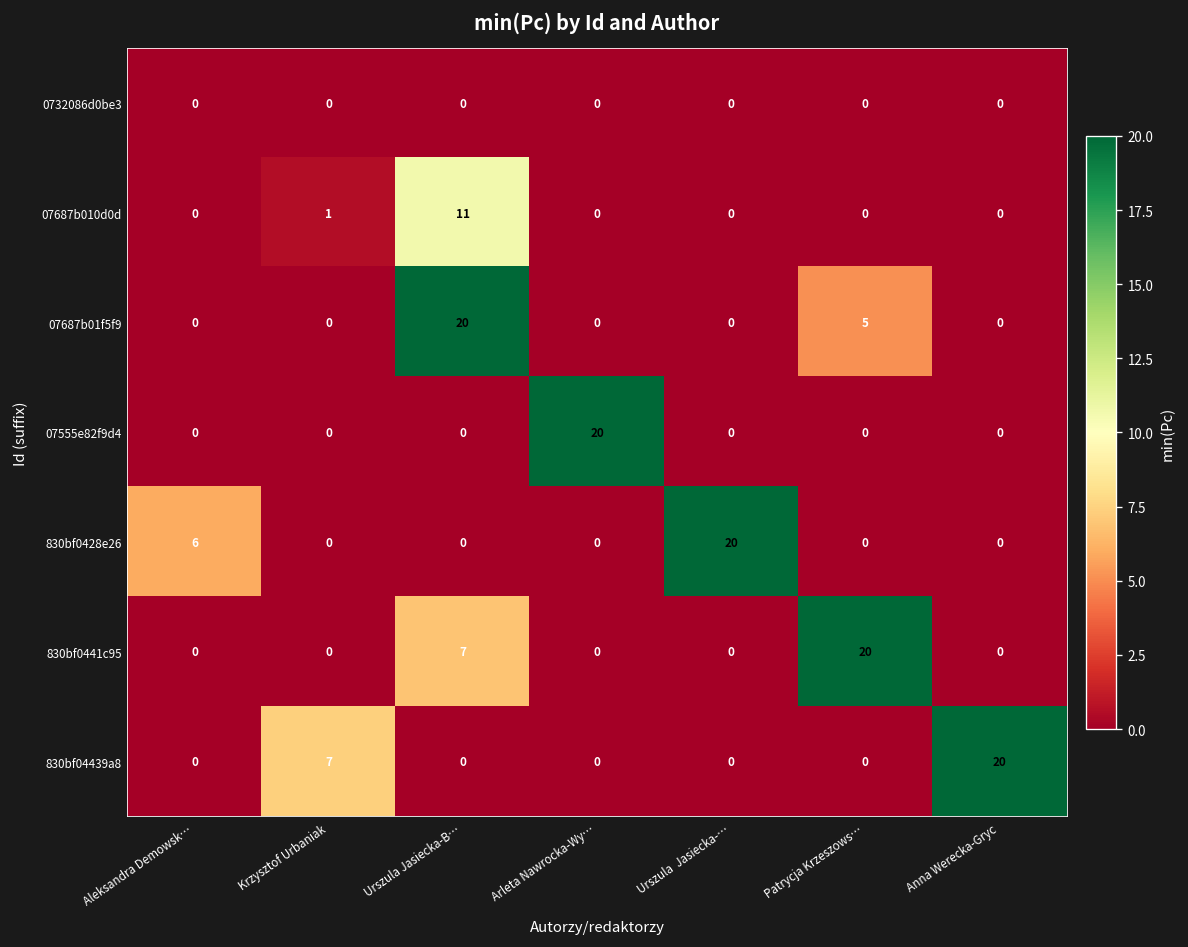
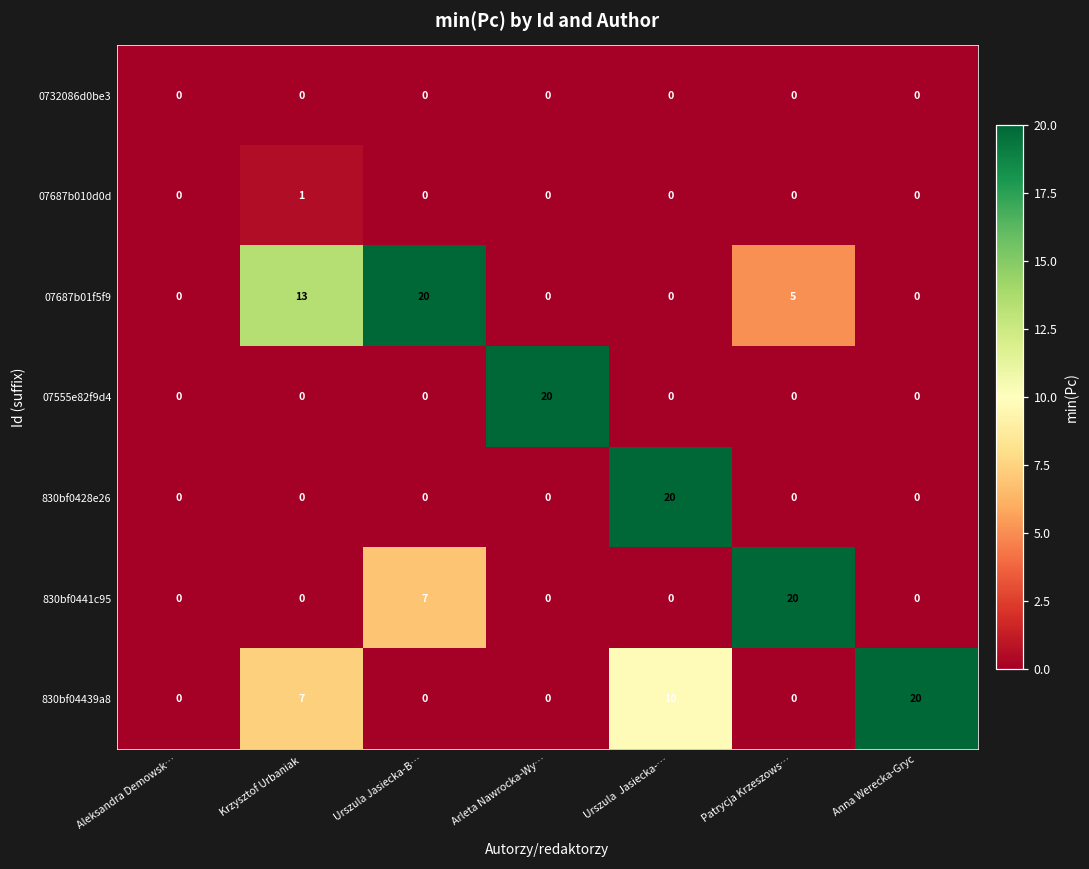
  {
    "0732086d0be3": {
      "Aleksandra Demowsk…": 0,
      "Krzysztof Urbaniak": 0,
      "Urszula Jasiecka-B…": 0,
      "Arleta Nawrocka-Wy…": 0,
      "Urszula Jasiecka-…": 0,
      "Patrycja Krzeszows…": 0,
      "Anna Werecka-Gryc": 0
    },
    "07687b010d0d": {
      "Aleksandra Demowsk…": 0,
      "Krzysztof Urbaniak": 1,
-     "Urszula Jasiecka-B…": 11,
+     "Urszula Jasiecka-B…": 0,
      "Arleta Nawrocka-Wy…": 0,
      "Urszula Jasiecka-…": 0,
      "Patrycja Krzeszows…": 0,
      "Anna Werecka-Gryc": 0
    },
    "07687b01f5f9": {
      "Aleksandra Demowsk…": 0,
-     "Krzysztof Urbaniak": 0,
+     "Krzysztof Urbaniak": 13,
      "Urszula Jasiecka-B…": 20,
      "Arleta Nawrocka-Wy…": 0,
      "Urszula Jasiecka-…": 0,
      "Patrycja Krzeszows…": 5,
      "Anna Werecka-Gryc": 0
    },
    "07555e82f9d4": {
      "Aleksandra Demowsk…": 0,
      "Krzysztof Urbaniak": 0,
      "Urszula Jasiecka-B…": 0,
      "Arleta Nawrocka-Wy…": 20,
      "Urszula Jasiecka-…": 0,
      "Patrycja Krzeszows…": 0,
      "Anna Werecka-Gryc": 0
    },
    "830bf0428e26": {
-     "Aleksandra Demowsk…": 6,
+     "Aleksandra Demowsk…": 0,
      "Krzysztof Urbaniak": 0,
      "Urszula Jasiecka-B…": 0,
      "Arleta Nawrocka-Wy…": 0,
      "Urszula Jasiecka-…": 20,
      "Patrycja Krzeszows…": 0,
      "Anna Werecka-Gryc": 0
    },
    "830bf0441c95": {
      "Aleksandra Demowsk…": 0,
      "Krzysztof Urbaniak": 0,
      "Urszula Jasiecka-B…": 7,
      "Arleta Nawrocka-Wy…": 0,
      "Urszula Jasiecka-…": 0,
      "Patrycja Krzeszows…": 20,
      "Anna Werecka-Gryc": 0
    },
    "830bf04439a8": {
      "Aleksandra Demowsk…": 0,
      "Krzysztof Urbaniak": 7,
      "Urszula Jasiecka-B…": 0,
      "Arleta Nawrocka-Wy…": 0,
-     "Urszula Jasiecka-…": 0,
+     "Urszula Jasiecka-…": 10,
      "Patrycja Krzeszows…": 0,
      "Anna Werecka-Gryc": 20
    }
  }
